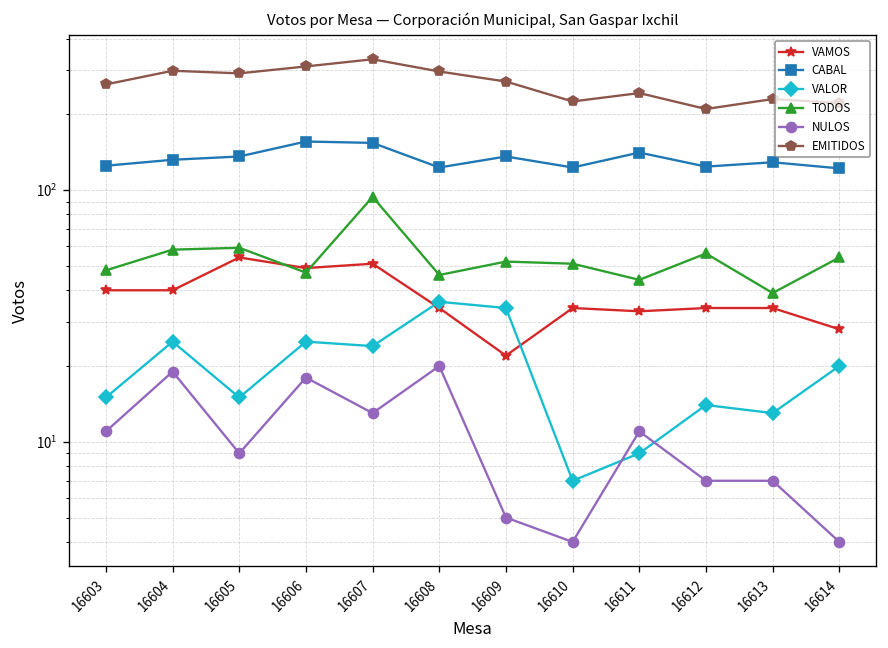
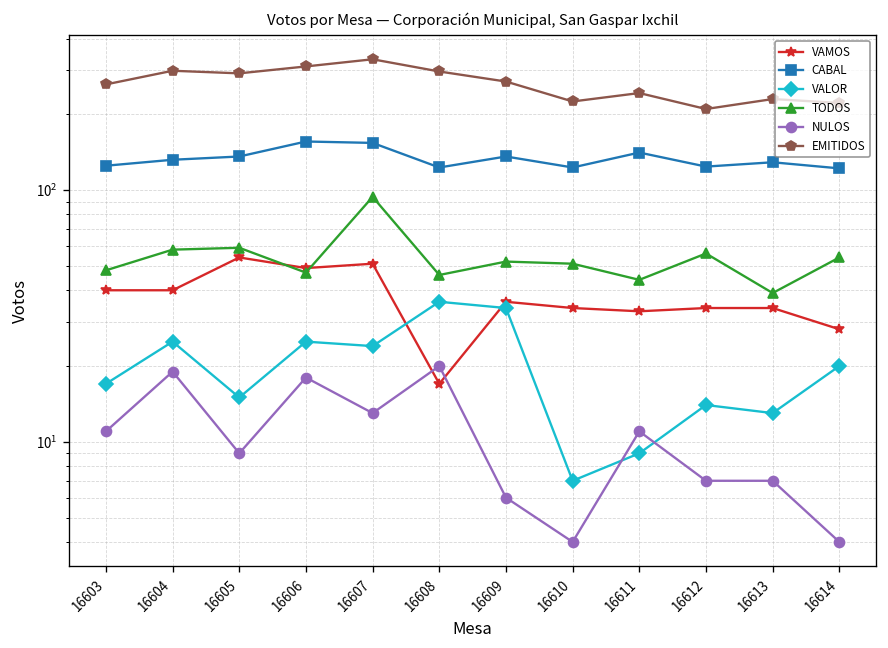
  {
    "VAMOS": {
      "16603": 40,
      "16604": 40,
      "16605": 54,
      "16606": 49,
      "16607": 51,
-     "16608": 34,
-     "16609": 22,
+     "16608": 17,
+     "16609": 36,
      "16610": 34,
      "16611": 33,
      "16612": 34,
      "16613": 34,
      "16614": 28
    },
    "CABAL": {
      "16603": 130,
      "16604": 130,
      "16605": 140,
      "16606": 160,
      "16607": 150,
      "16608": 120,
      "16609": 140,
      "16610": 120,
      "16611": 140,
      "16612": 120,
      "16613": 130,
      "16614": 120
    },
    "VALOR": {
-     "16603": 15,
+     "16603": 17,
      "16604": 25,
      "16605": 15,
      "16606": 25,
      "16607": 24,
      "16608": 36,
      "16609": 34,
      "16610": 7,
      "16611": 9,
      "16612": 14,
      "16613": 13,
      "16614": 20
    },
    "TODOS": {
      "16603": 48,
      "16604": 58,
      "16605": 59,
      "16606": 47,
      "16607": 90,
      "16608": 46,
      "16609": 52,
      "16610": 51,
      "16611": 44,
      "16612": 56,
      "16613": 39,
      "16614": 54
    },
    "NULOS": {
      "16603": 11,
      "16604": 19,
      "16605": 9,
      "16606": 18,
      "16607": 13,
      "16608": 20,
-     "16609": 5,
+     "16609": 6,
      "16610": 4,
      "16611": 11,
      "16612": 7,
      "16613": 7,
      "16614": 4
    },
    "EMITIDOS": {
      "16603": 260,
      "16604": 300,
      "16605": 290,
      "16606": 310,
      "16607": 330,
      "16608": 300,
      "16609": 270,
      "16610": 230,
      "16611": 240,
      "16612": 210,
      "16613": 230
    }
  }
